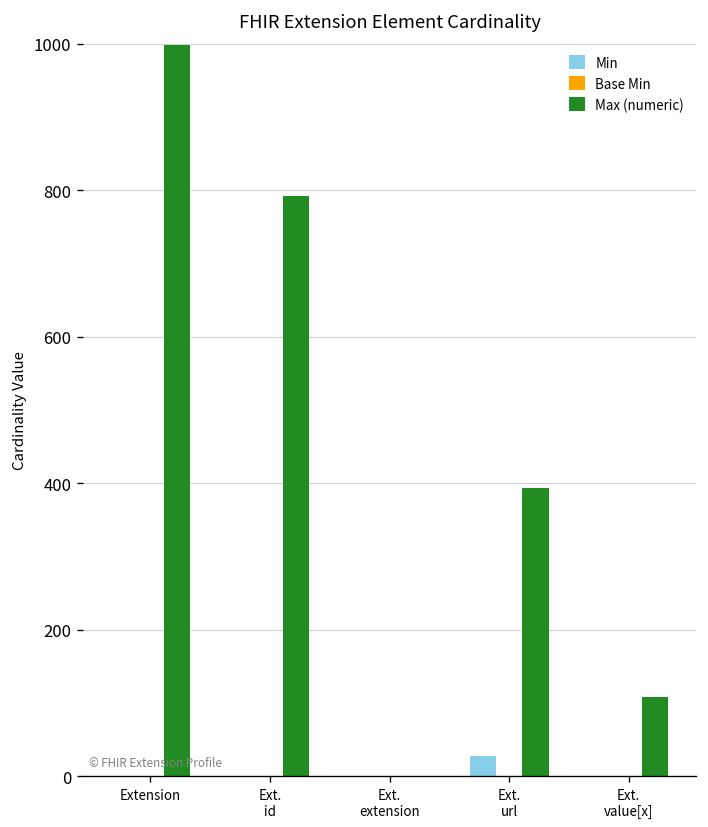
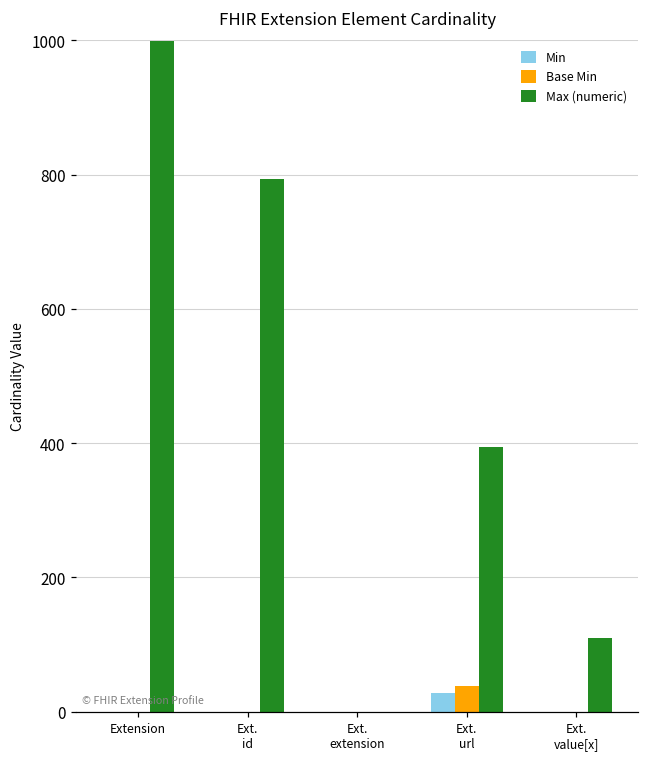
  {
    "Min": {
      "Extension": 0,
      "Ext. id": 0,
      "Ext. extension": 0,
      "Ext. url": 30,
      "Ext. value[x]": 0
    },
    "Base Min": {
      "Extension": 0,
      "Ext. id": 0,
      "Ext. extension": 0,
-     "Ext. url": 0,
+     "Ext. url": 40,
      "Ext. value[x]": 0
    },
    "Max (numeric)": {
      "Extension": 1000,
      "Ext. id": 790,
      "Ext. extension": 0,
      "Ext. url": 390,
      "Ext. value[x]": 110
    }
  }
